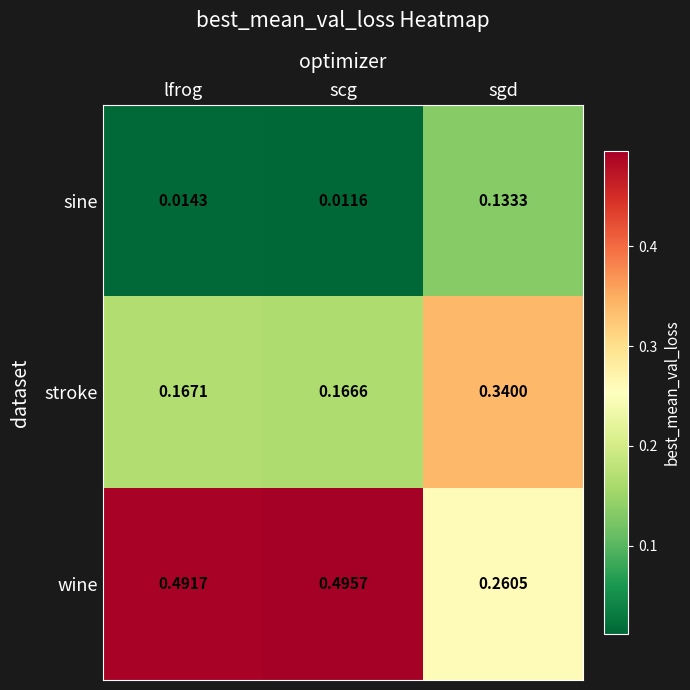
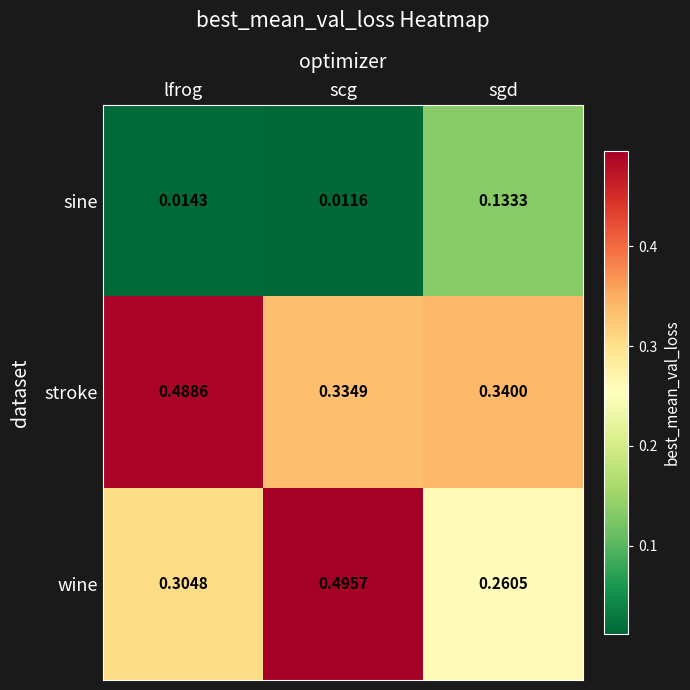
  {
    "sine": {
      "lfrog": 0.0143,
      "scg": 0.0116,
      "sgd": 0.1333
    },
    "stroke": {
-     "lfrog": 0.1671,
-     "scg": 0.1666,
+     "lfrog": 0.4886,
+     "scg": 0.3349,
      "sgd": 0.3400
    },
    "wine": {
-     "lfrog": 0.4917,
+     "lfrog": 0.3048,
      "scg": 0.4957,
      "sgd": 0.2605
    }
  }
